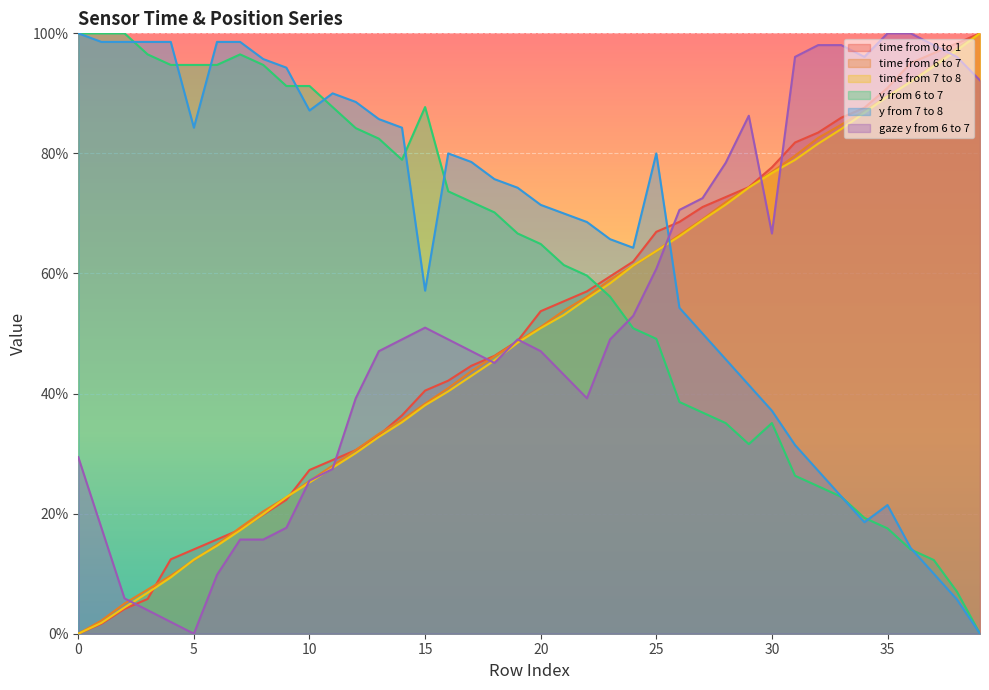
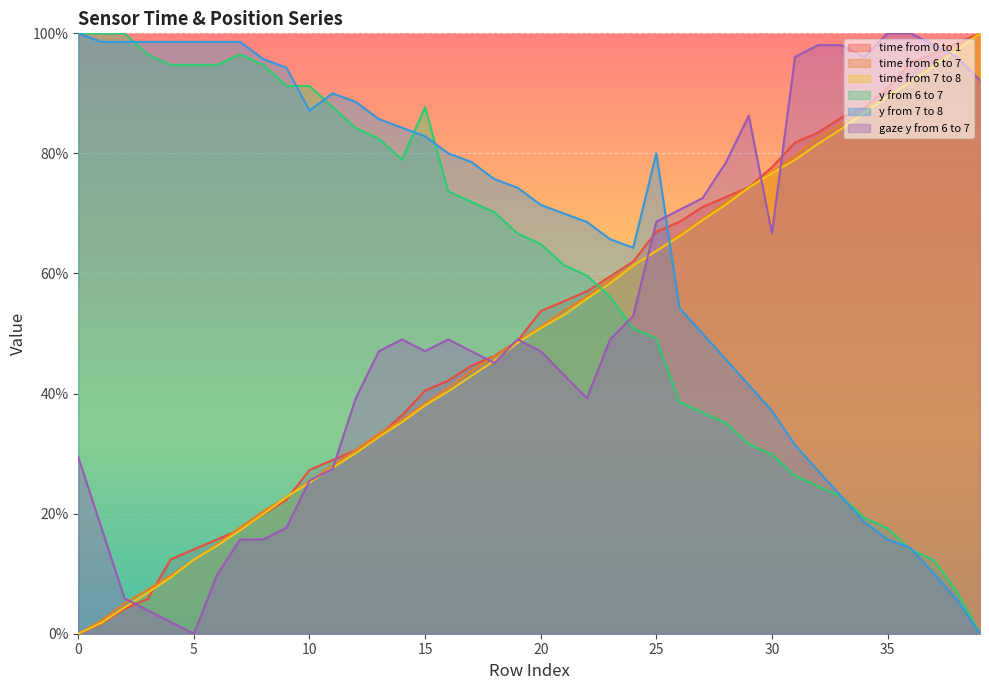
  {
    "y from 6 to 7": {
      "5": "95%",
      "10": "91%",
      "15": "88%",
      "20": "65%",
      "25": "49%",
-     "30": "35%",
+     "30": "30%",
      "35": "18%"
    },
    "y from 7 to 8": {
-     "5": "84%",
+     "5": "99%",
      "10": "87%",
-     "15": "57%",
+     "15": "83%",
      "20": "71%",
      "25": "80%",
      "30": "37%",
-     "35": "21%"
+     "35": "16%"
    },
    "gaze y from 6 to 7": {
      "0": "29%",
      "5": "0%",
-     "15": "51%",
+     "15": "47%",
      "20": "47%",
-     "25": "61%",
+     "25": "69%",
      "30": "67%",
      "35": "100%"
    }
  }
